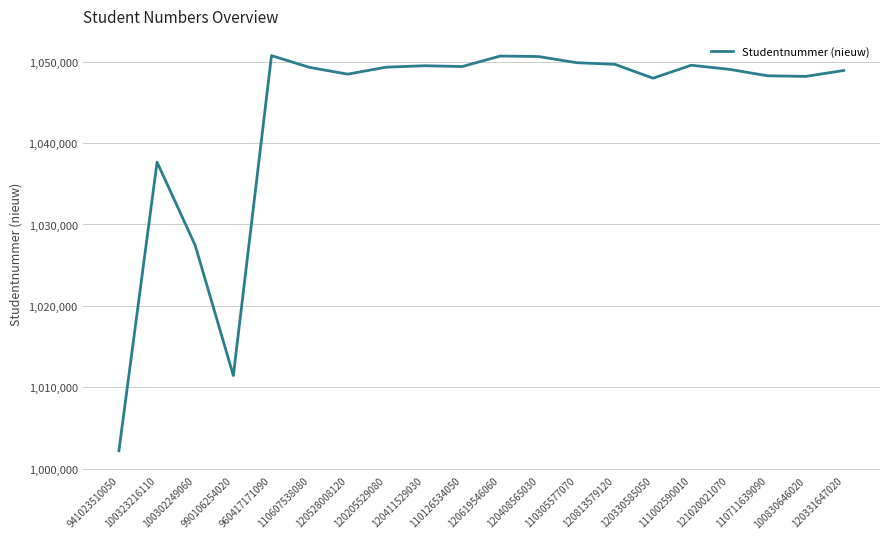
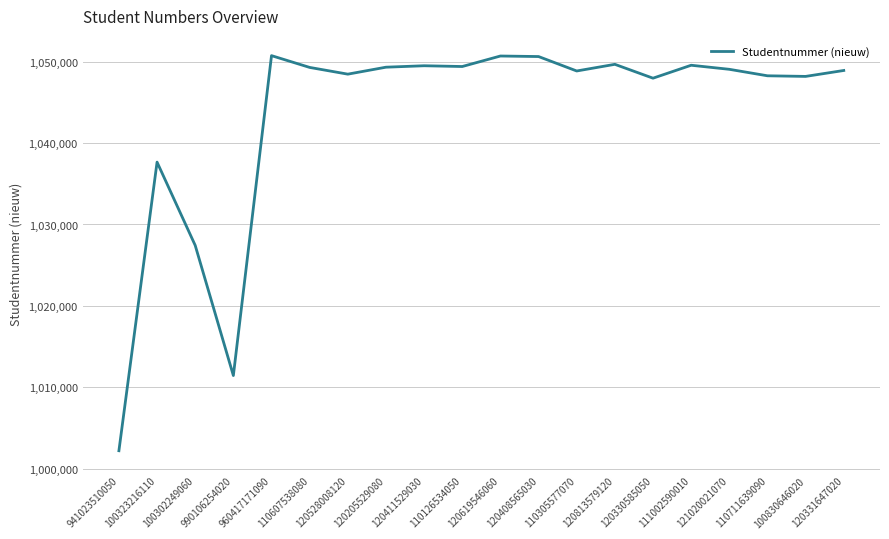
  {
    "941023510050": "1,002,000",
    "100323216110": "1,038,000",
    "100302249060": "1,027,000",
    "990106254020": "1,011,000",
    "960417171090": "1,051,000",
    "110607538080": "1,049,000",
    "120528008120": "1,048,000",
    "120205529080": "1,049,000",
    "120411529030": "1,050,000",
    "110126534050": "1,049,000",
    "120619546060": "1,051,000",
    "120408565030": "1,051,000",
-   "110305577070": "1,050,000",
+   "110305577070": "1,049,000",
    "120813579120": "1,050,000",
    "120330585050": "1,048,000",
    "111002590010": "1,050,000",
    "121020021070": "1,049,000",
    "110711639090": "1,048,000",
    "100830646020": "1,048,000",
    "120331647020": "1,049,000"
  }
